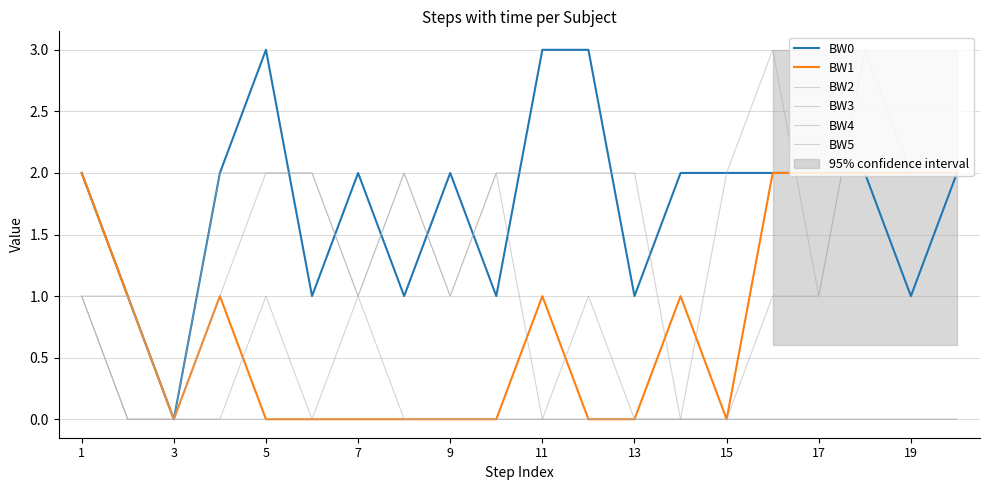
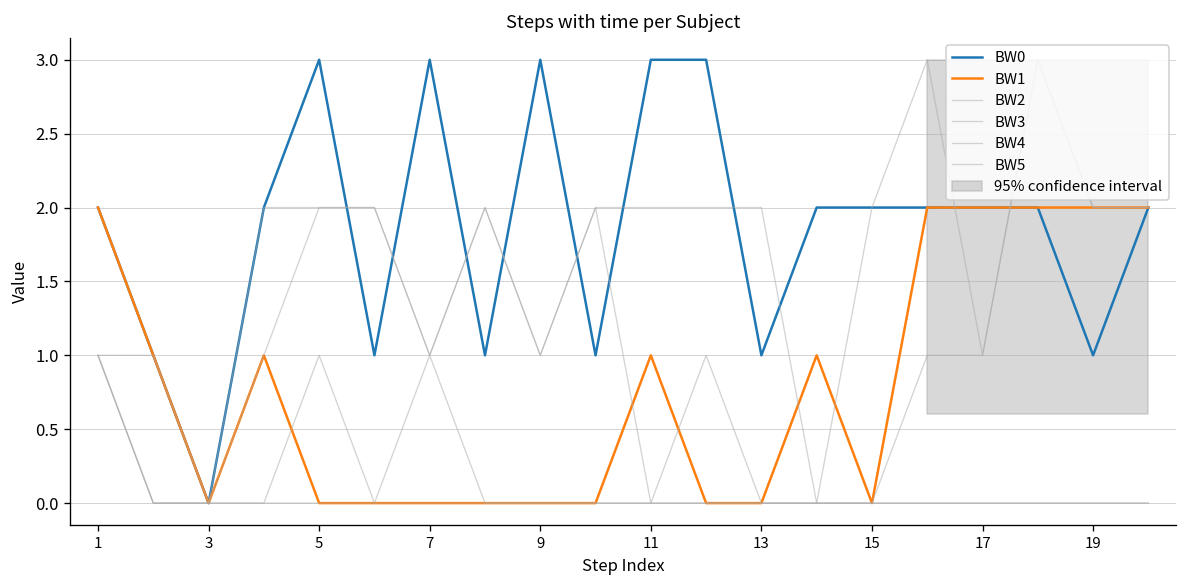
  {
    "BW0": {
      "5": 3,
-     "7": 2,
-     "9": 2,
+     "7": 3,
+     "9": 3,
      "11": 3,
      "13": 1,
      "19": 1
    },
    "BW1": {
      "11": 1
    }
  }
